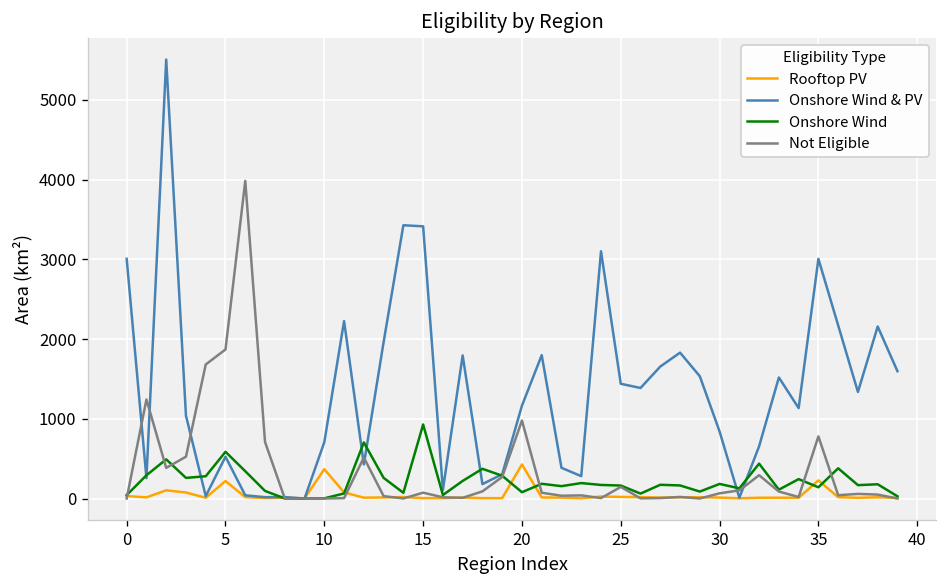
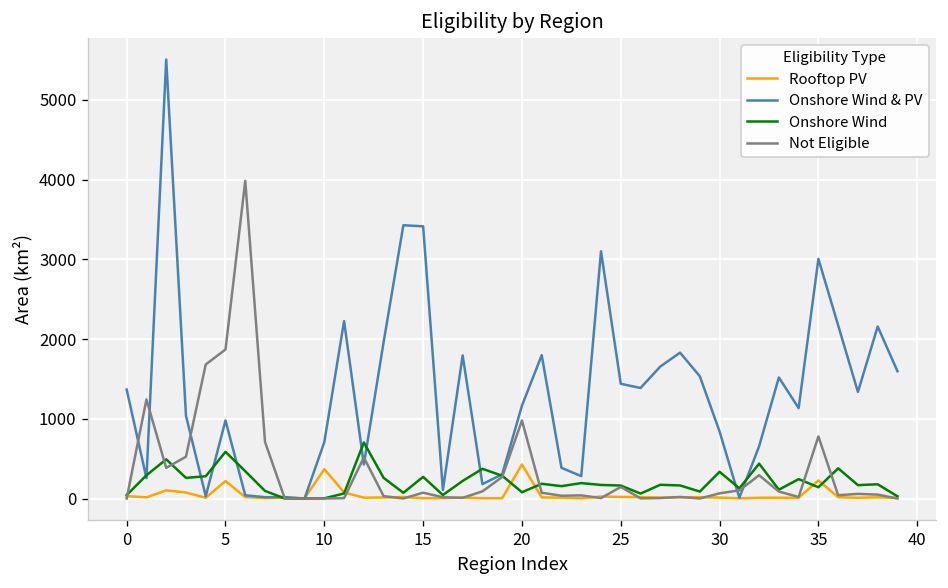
  {
    "Rooftop PV": {
      "5": 200,
      "10": 400,
      "15": 0,
      "20": 400,
      "25": 0,
      "30": 0,
      "35": 200
    },
    "Onshore Wind & PV": {
-     "0": 3000,
-     "5": 500,
+     "0": 1400,
+     "5": 1000,
      "10": 700,
      "15": 3400,
      "20": 1200,
      "25": 1400,
      "30": 800,
      "35": 3000
    },
    "Onshore Wind": {
      "5": 600,
-     "15": 900,
+     "15": 300,
      "20": 100,
-     "30": 200,
+     "30": 300,
      "35": 100
    },
    "Not Eligible": {
      "5": 1900,
      "15": 100,
      "20": 1000,
      "30": 100,
      "35": 800
    }
  }
